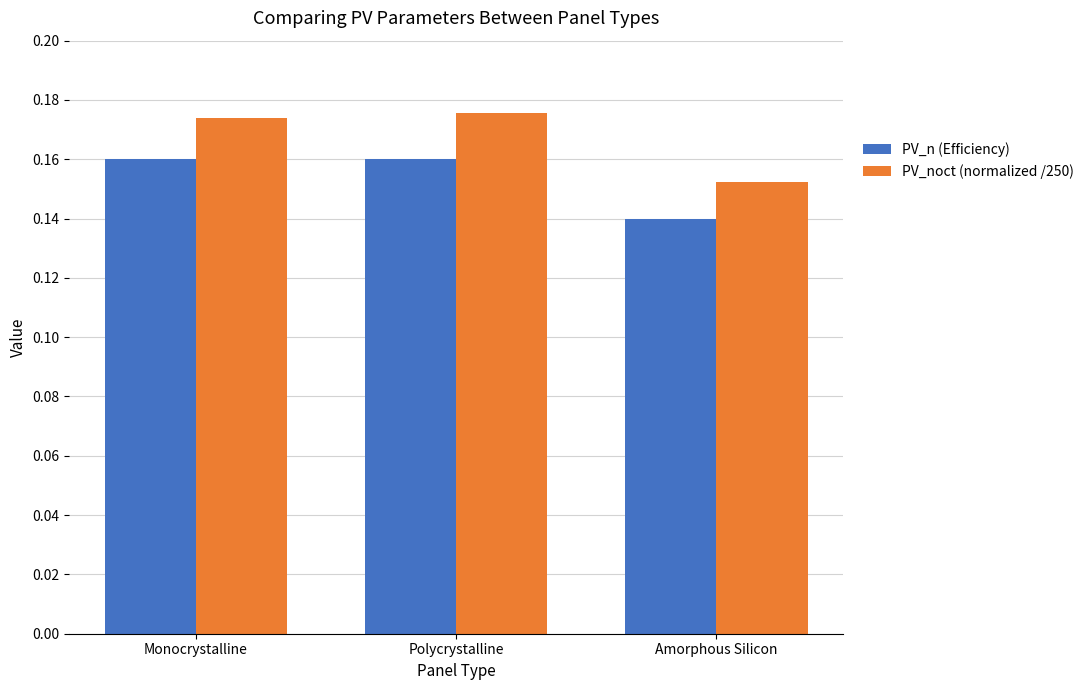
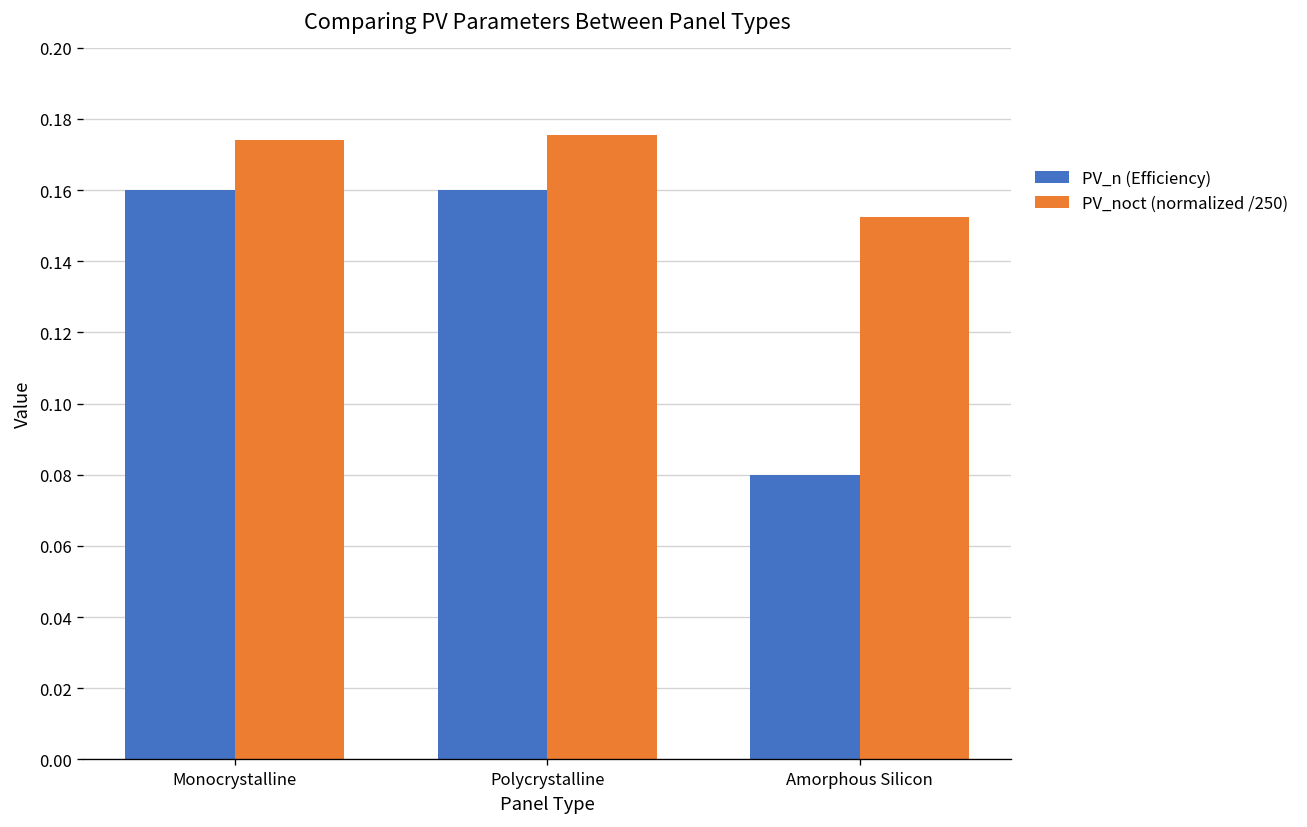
  {
    "PV_n (Efficiency)": {
      "Monocrystalline": 0.16,
      "Polycrystalline": 0.16,
-     "Amorphous Silicon": 0.14
+     "Amorphous Silicon": 0.08
    },
    "PV_noct (normalized /250)": {
      "Monocrystalline": 0.174,
      "Polycrystalline": 0.176,
      "Amorphous Silicon": 0.152
    }
  }
